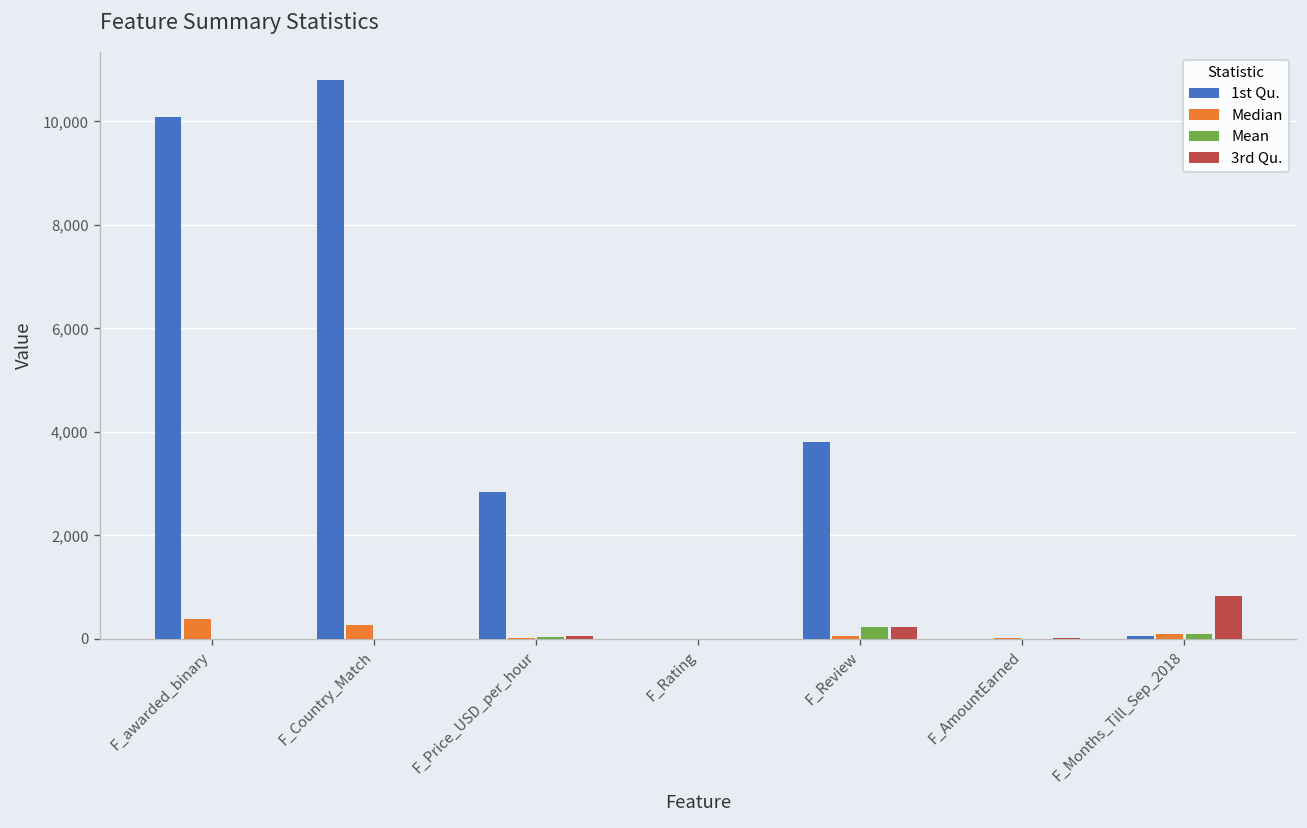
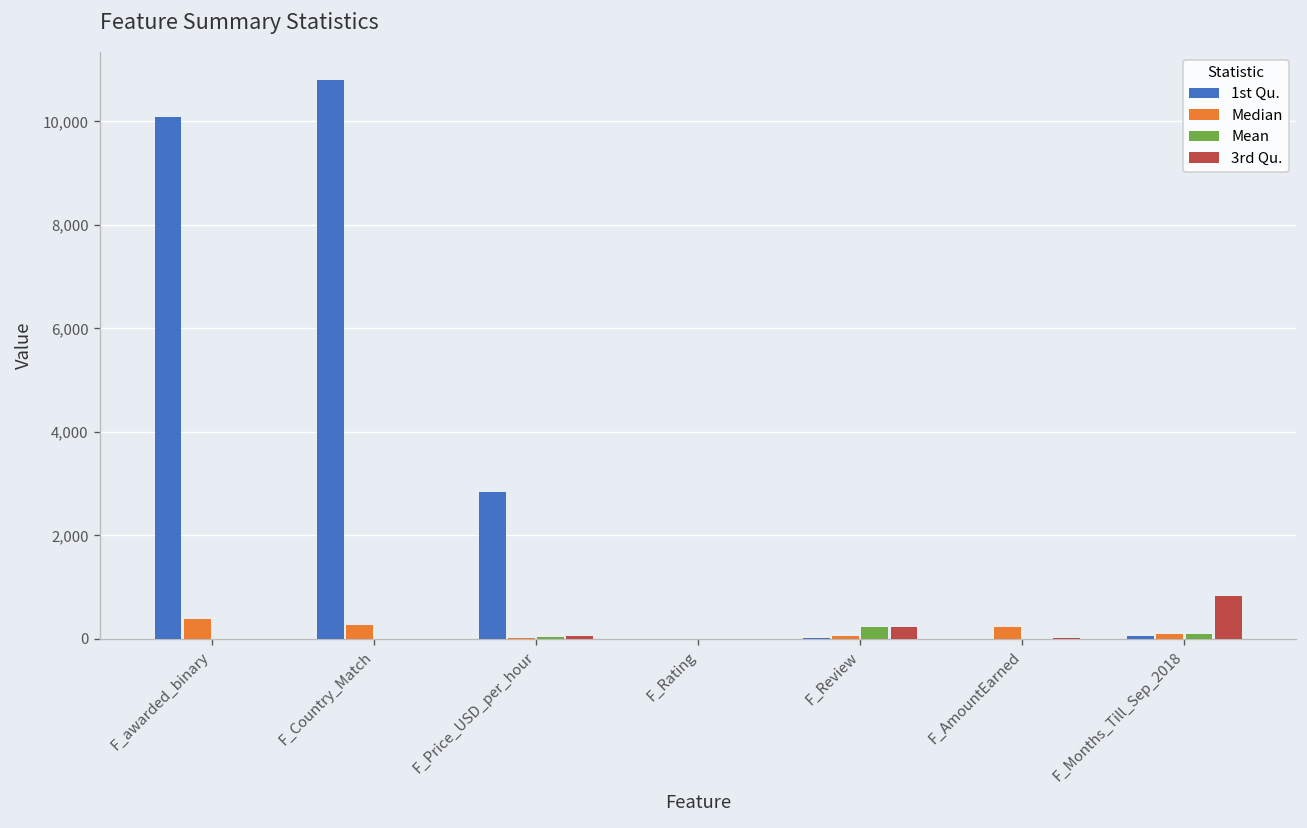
  {
    "1st Qu.": {
      "F_awarded_binary": "10,100",
      "F_Country_Match": "10,800",
      "F_Price_USD_per_hour": "2,800",
-     "F_Review": "3,800"
+     "F_Review": "0"
    },
    "Median": {
      "F_awarded_binary": "400",
      "F_Country_Match": "300",
      "F_Review": "100",
-     "F_AmountEarned": "0",
+     "F_AmountEarned": "200",
      "F_Months_Till_Sep_2018": "100"
    },
    "Mean": {
      "F_awarded_binary": "0",
      "F_Country_Match": "0",
      "F_Review": "200",
      "F_Months_Till_Sep_2018": "100"
    },
    "3rd Qu.": {
      "F_awarded_binary": "0",
      "F_Country_Match": "0",
      "F_Review": "200",
      "F_Months_Till_Sep_2018": "800"
    }
  }
